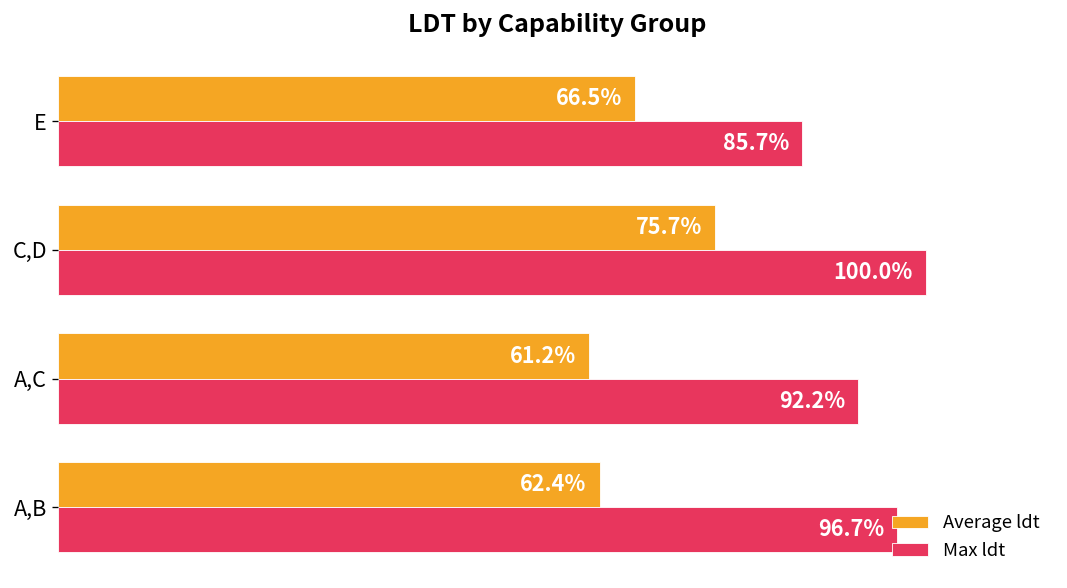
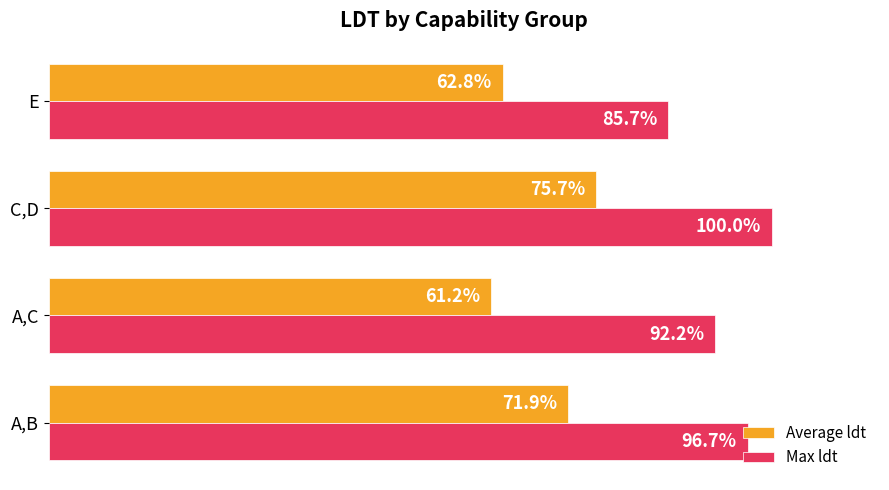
  {
    "Average ldt": {
-     "E": "66.5%",
+     "E": "62.8%",
      "C,D": "75.7%",
      "A,C": "61.2%",
-     "A,B": "62.4%"
+     "A,B": "71.9%"
    },
    "Max ldt": {
      "E": "85.7%",
      "C,D": "100.0%",
      "A,C": "92.2%",
      "A,B": "96.7%"
    }
  }
